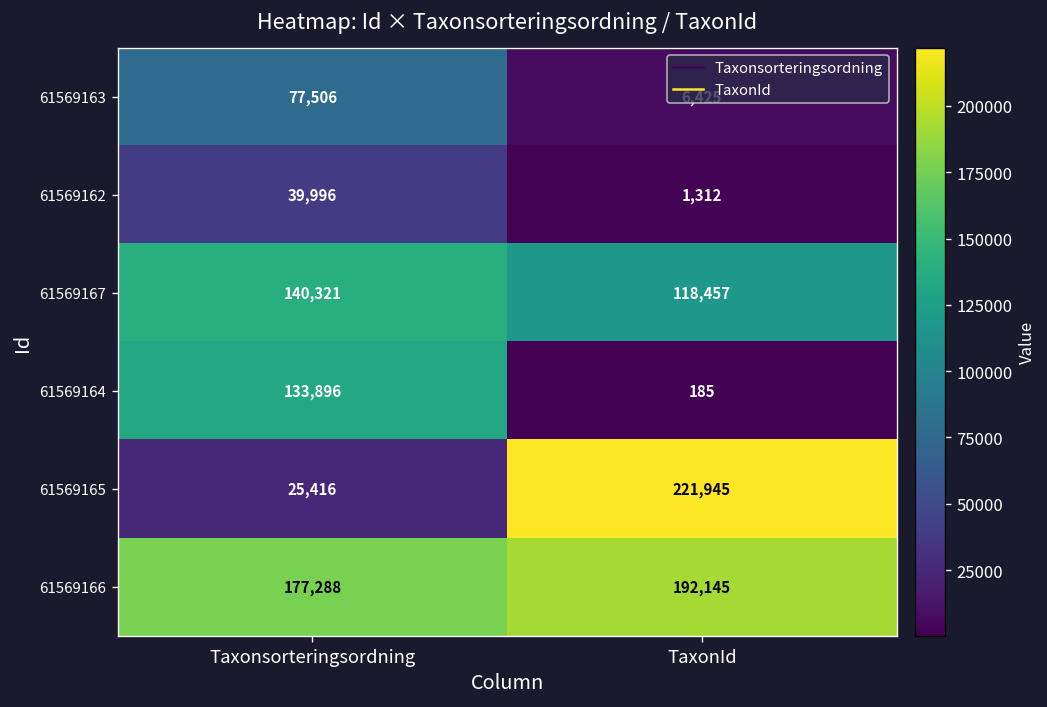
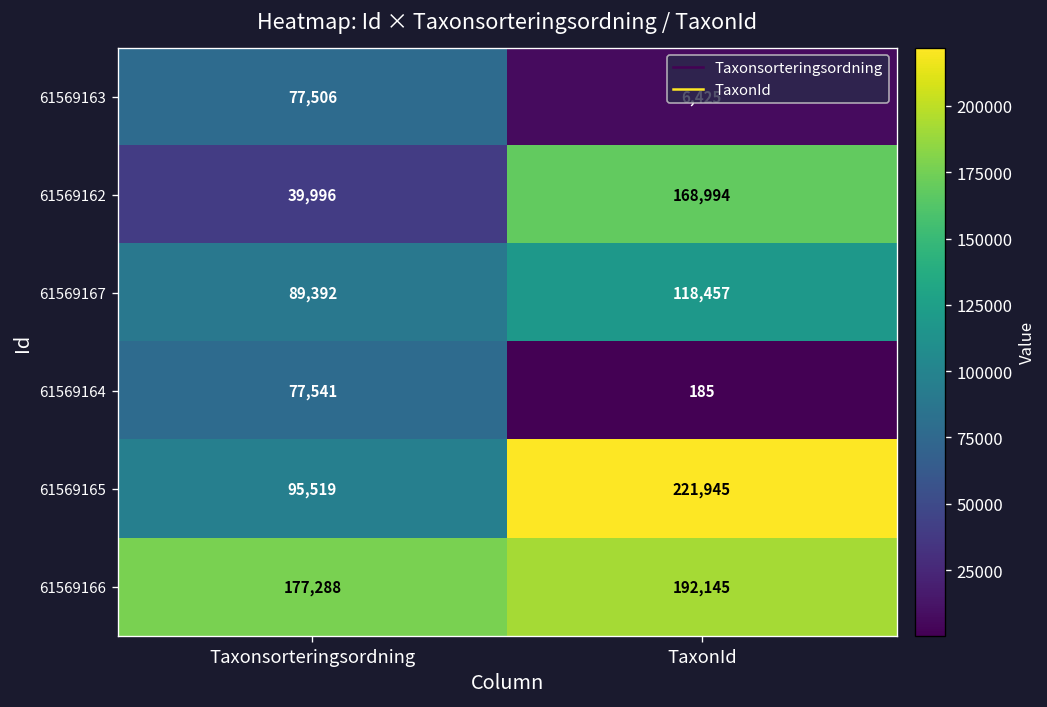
  {
    "61569163": {
      "Taxonsorteringsordning": "77,506"
    },
    "61569162": {
      "Taxonsorteringsordning": "39,996",
-     "TaxonId": "1,312"
+     "TaxonId": "168,994"
    },
    "61569167": {
-     "Taxonsorteringsordning": "140,321",
+     "Taxonsorteringsordning": "89,392",
      "TaxonId": "118,457"
    },
    "61569164": {
-     "Taxonsorteringsordning": "133,896",
+     "Taxonsorteringsordning": "77,541",
      "TaxonId": "185"
    },
    "61569165": {
-     "Taxonsorteringsordning": "25,416",
+     "Taxonsorteringsordning": "95,519",
      "TaxonId": "221,945"
    },
    "61569166": {
      "Taxonsorteringsordning": "177,288",
      "TaxonId": "192,145"
    }
  }
